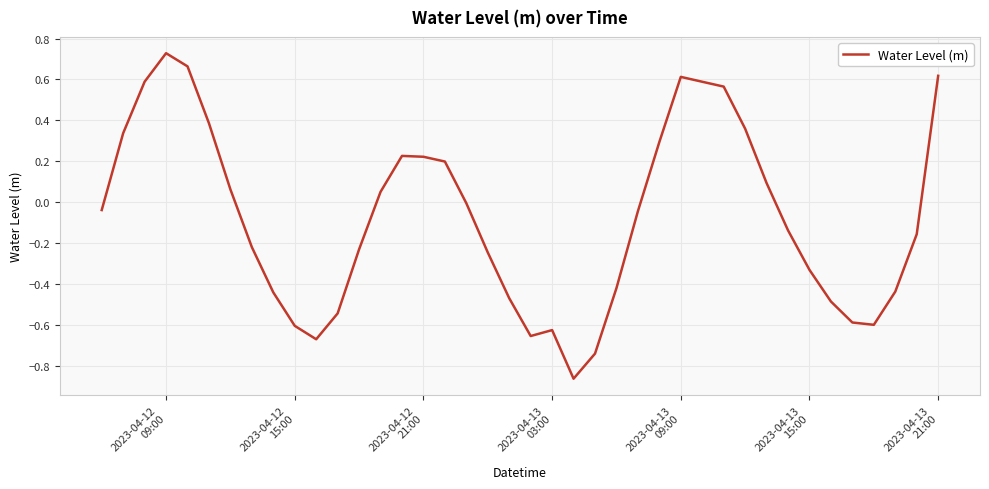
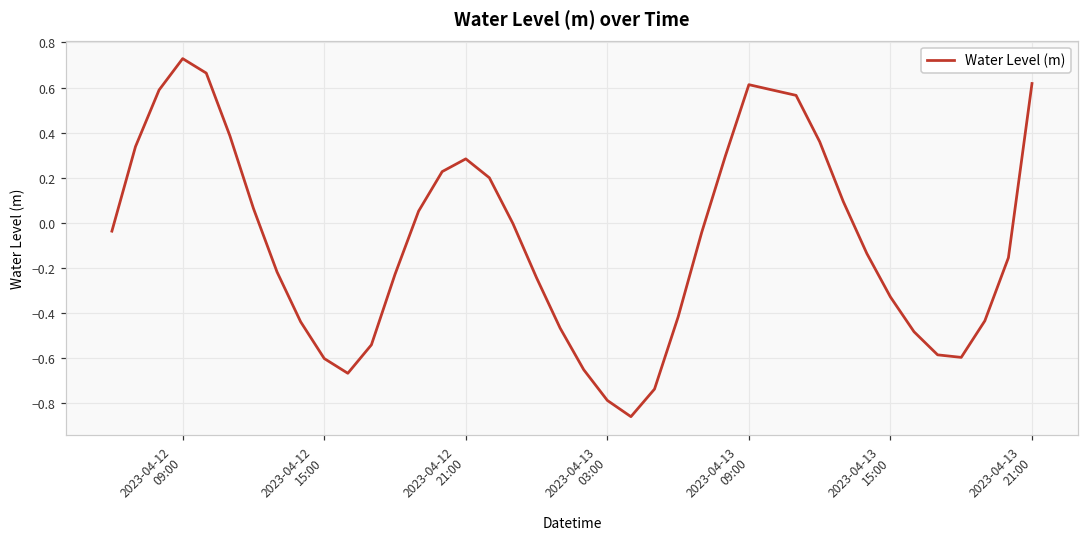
  {
    "2023-04-12 09:00": 0.73,
    "2023-04-12 15:00": -0.60,
-   "2023-04-12 21:00": 0.22,
-   "2023-04-13 03:00": -0.62,
+   "2023-04-12 21:00": 0.28,
+   "2023-04-13 03:00": -0.79,
    "2023-04-13 09:00": 0.61,
    "2023-04-13 15:00": -0.33,
    "2023-04-13 21:00": 0.62
  }
